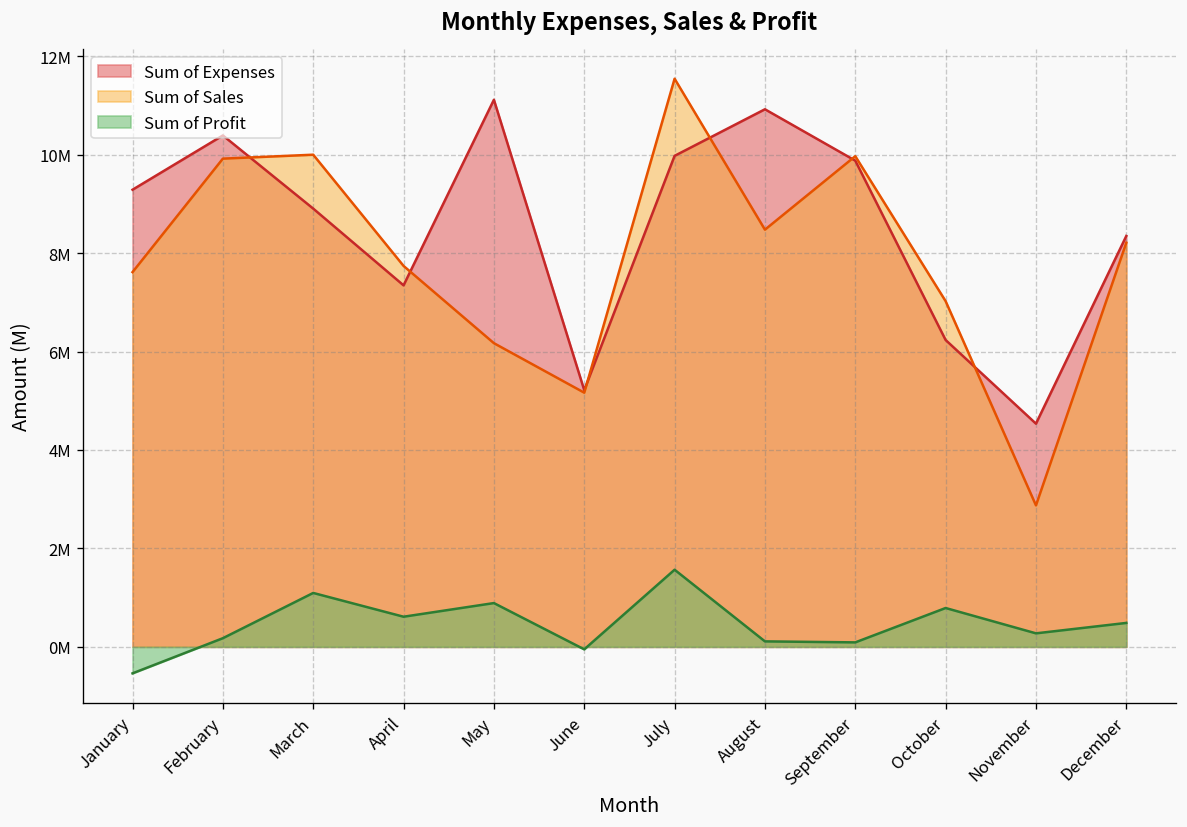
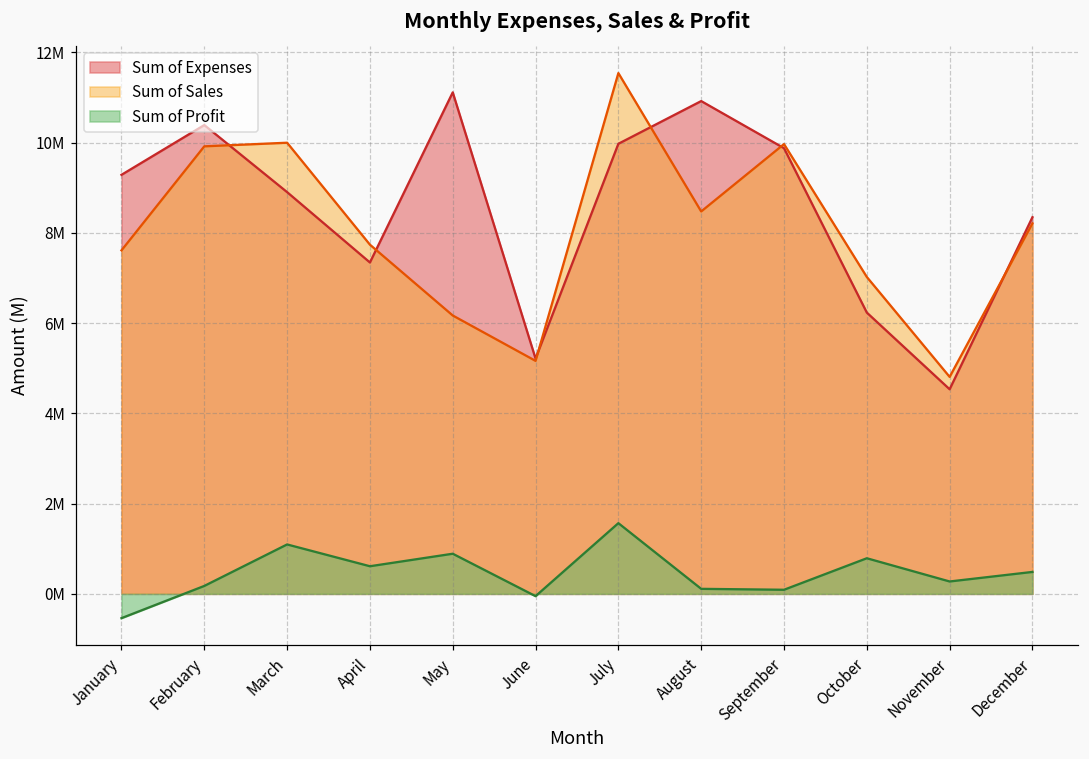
  {
    "Sum of Expenses": {
      "January": 9300000,
      "March": 8900000,
      "April": 7300000,
      "May": 11100000,
      "July": 10000000,
      "August": 10900000,
      "September": 9900000,
      "October": 6200000,
      "November": 4500000,
      "December": 8300000
    },
    "Sum of Sales": {
      "January": 7600000,
      "February": 9900000,
      "March": 10000000,
      "April": 7700000,
      "May": 6200000,
      "July": 11500000,
      "August": 8500000,
      "September": 10000000,
      "October": 7000000,
-     "November": 2900000,
+     "November": 4800000,
      "December": 8200000
    }
  }
